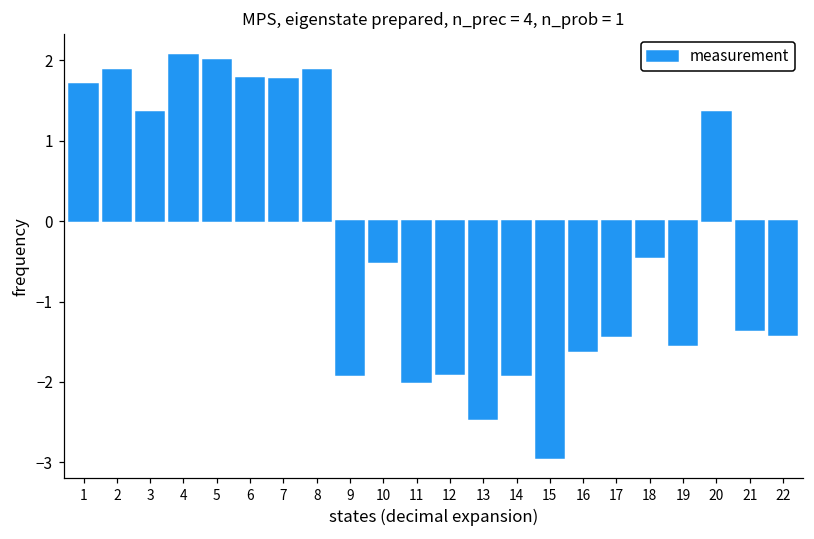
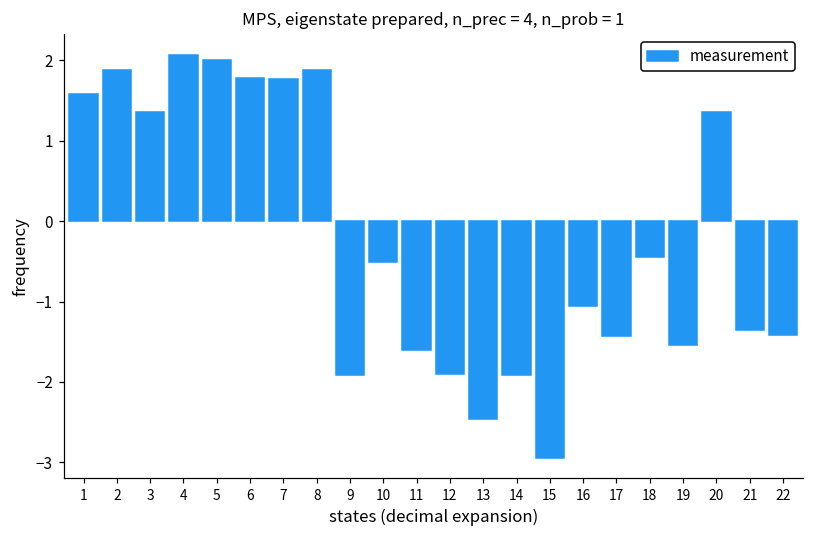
  {
-   "1": 1.7,
+   "1": 1.6,
    "2": 1.9,
    "3": 1.3,
    "4": 2.1,
    "5": 2.0,
    "6": 1.8,
    "7": 1.8,
    "8": 1.9,
    "9": -1.9,
    "10": -0.5,
-   "11": -2.0,
+   "11": -1.6,
    "12": -1.9,
    "13": -2.5,
    "14": -1.9,
    "15": -2.9,
-   "16": -1.6,
+   "16": -1.1,
    "17": -1.4,
    "18": -0.4,
    "19": -1.5,
    "20": 1.4,
    "21": -1.4,
    "22": -1.4
  }
